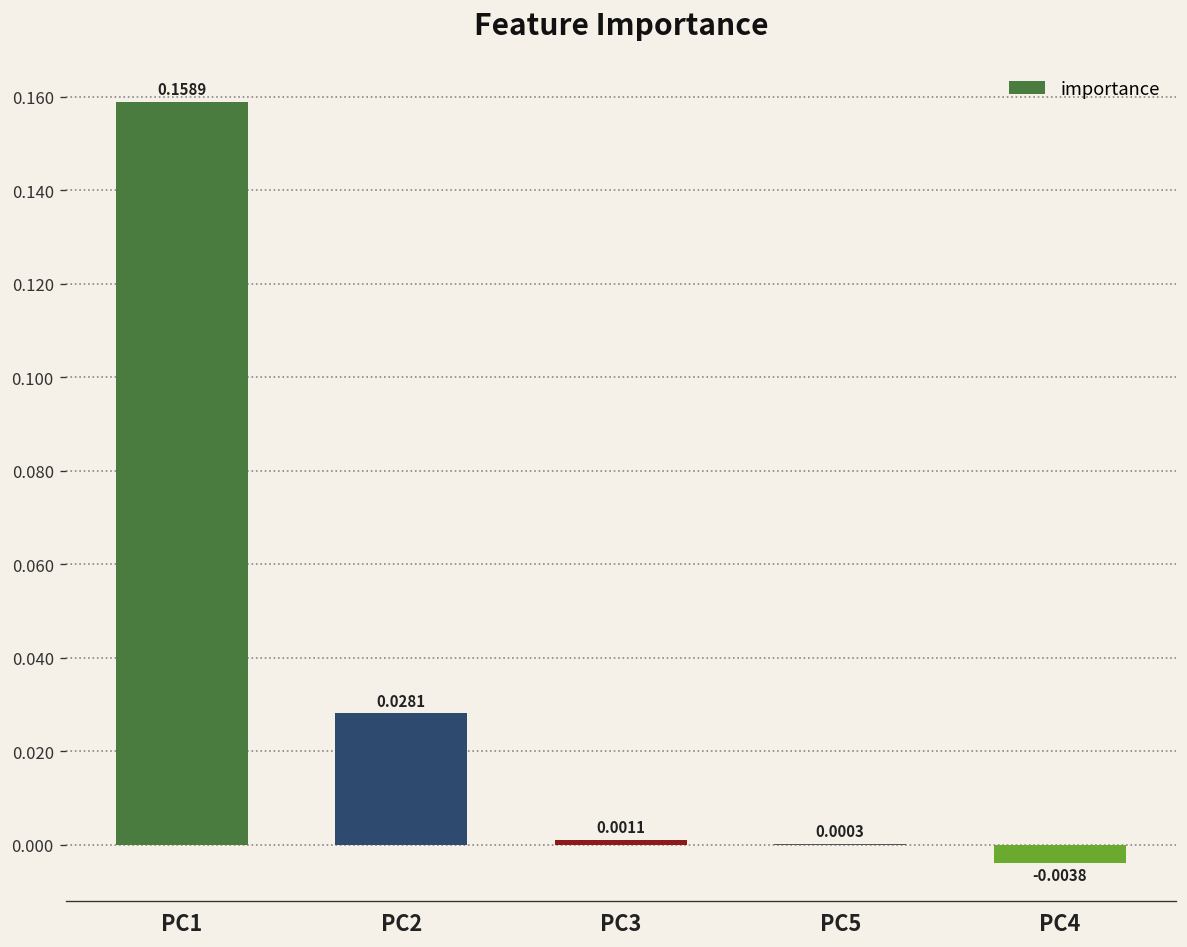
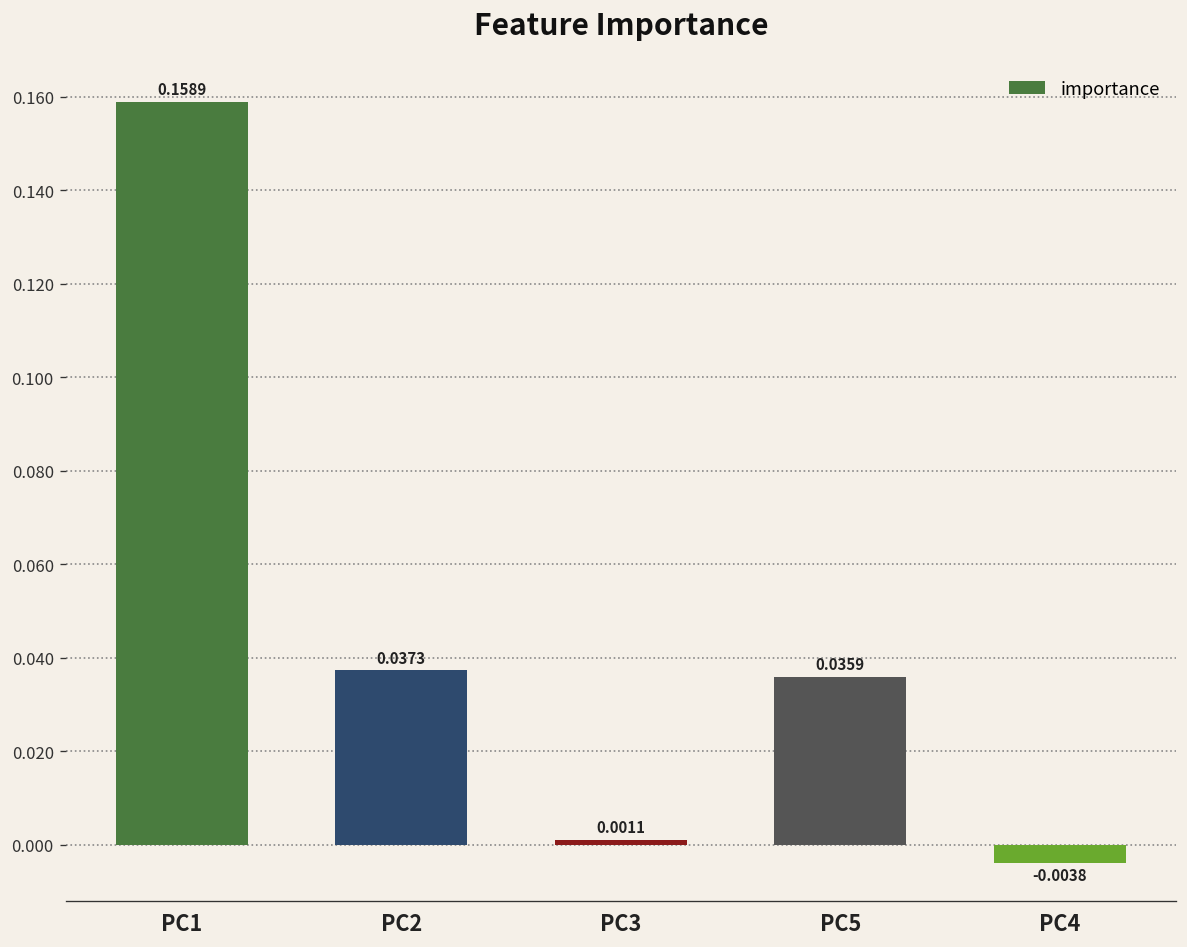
  {
    "PC1": 0.1589,
-   "PC2": 0.0281,
+   "PC2": 0.0373,
    "PC3": 0.0011,
-   "PC5": 0.0003,
+   "PC5": 0.0359,
    "PC4": -0.0038
  }
